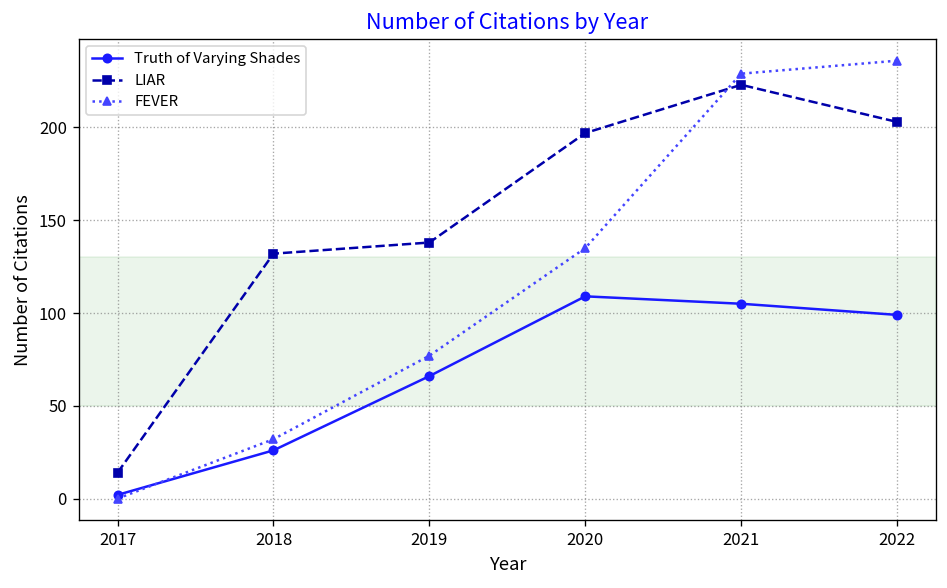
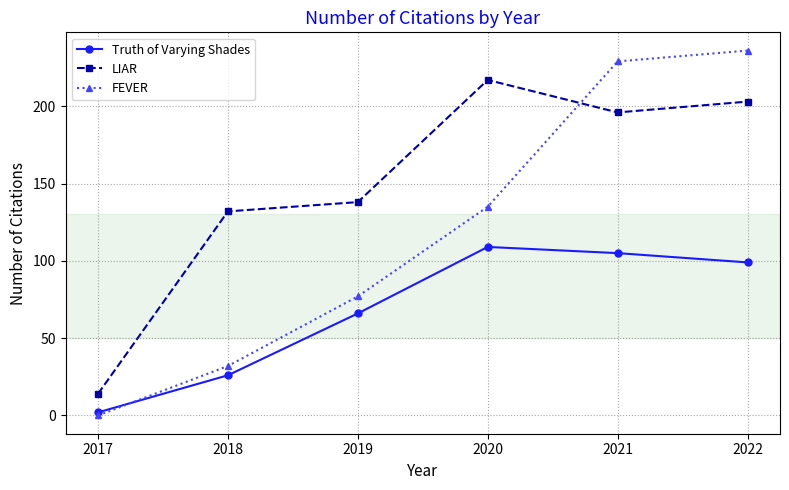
  {
    "LIAR": {
      "2017": 14,
      "2018": 132,
      "2019": 138,
-     "2020": 197,
-     "2021": 223,
+     "2020": 217,
+     "2021": 196,
      "2022": 203
    }
  }
